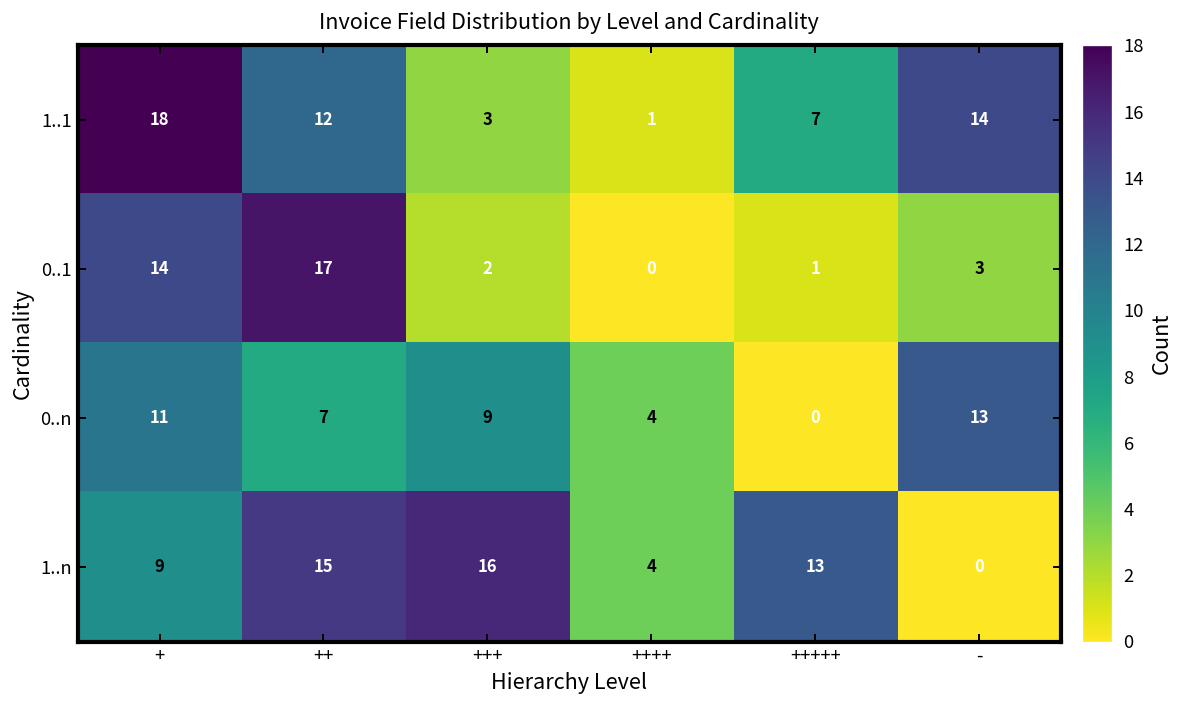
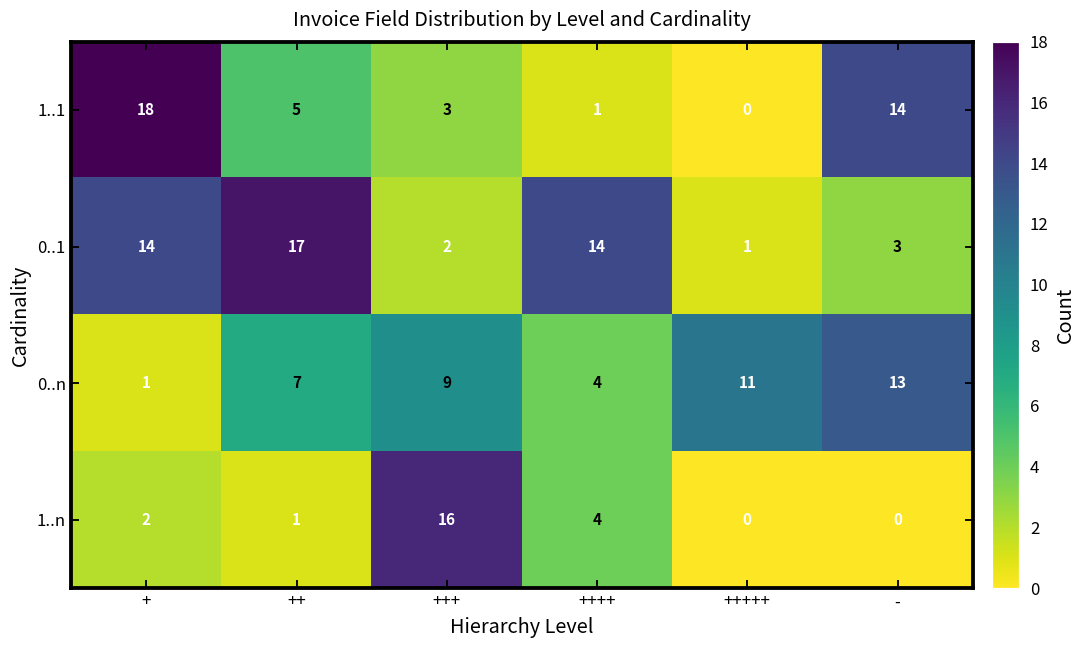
  {
    "1..1": {
      "+": 18,
-     "++": 12,
+     "++": 5,
      "+++": 3,
      "++++": 1,
-     "+++++": 7,
+     "+++++": 0,
      "-": 14
    },
    "0..1": {
      "+": 14,
      "++": 17,
      "+++": 2,
-     "++++": 0,
+     "++++": 14,
      "+++++": 1,
      "-": 3
    },
    "0..n": {
-     "+": 11,
+     "+": 1,
      "++": 7,
      "+++": 9,
      "++++": 4,
-     "+++++": 0,
+     "+++++": 11,
      "-": 13
    },
    "1..n": {
-     "+": 9,
-     "++": 15,
+     "+": 2,
+     "++": 1,
      "+++": 16,
      "++++": 4,
-     "+++++": 13,
+     "+++++": 0,
      "-": 0
    }
  }
